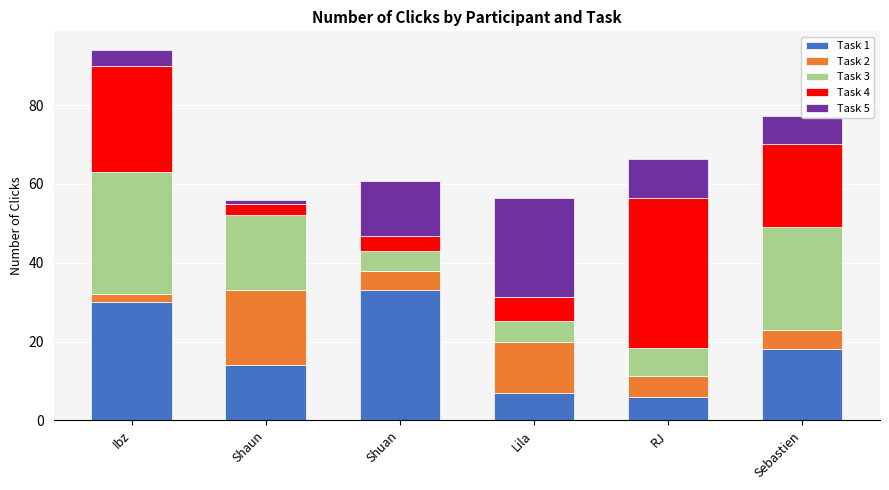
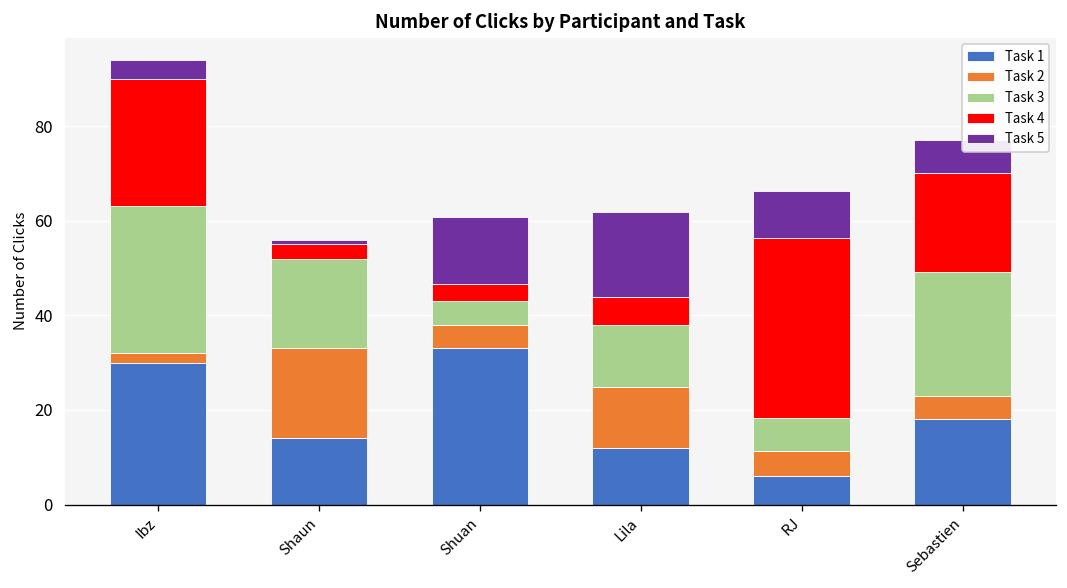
  {
    "Task 1": {
      "Ibz": 30,
      "Shaun": 14,
      "Shuan": 33,
-     "Lila": 7,
+     "Lila": 12,
      "RJ": 6,
      "Sebastien": 18
    },
    "Task 2": {
      "Ibz": 2,
      "Shaun": 19,
      "Shuan": 5,
      "Lila": 13,
      "RJ": 5,
      "Sebastien": 5
    },
    "Task 3": {
      "Ibz": 31,
      "Shaun": 19,
      "Shuan": 5,
-     "Lila": 5,
+     "Lila": 13,
      "RJ": 7,
      "Sebastien": 26
    },
    "Task 4": {
      "Ibz": 27,
      "Shaun": 3,
      "Shuan": 4,
      "Lila": 6,
      "RJ": 38,
      "Sebastien": 21
    },
    "Task 5": {
      "Ibz": 4,
      "Shaun": 1,
      "Shuan": 14,
-     "Lila": 25,
+     "Lila": 18,
      "RJ": 10
    }
  }
